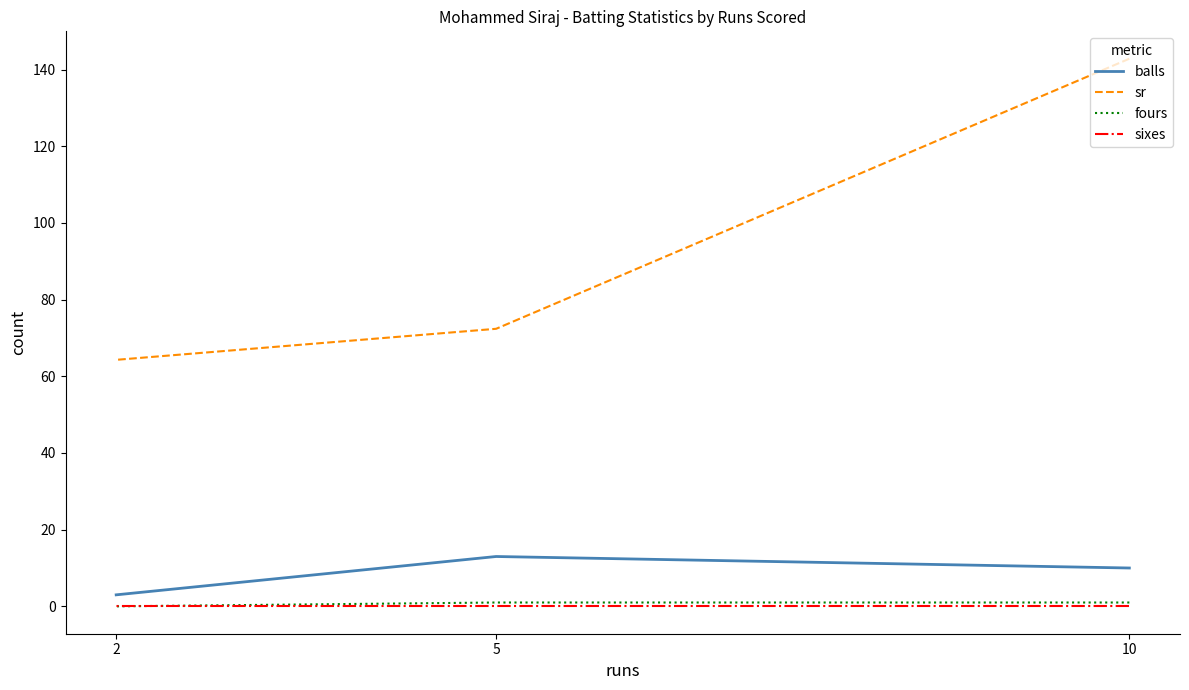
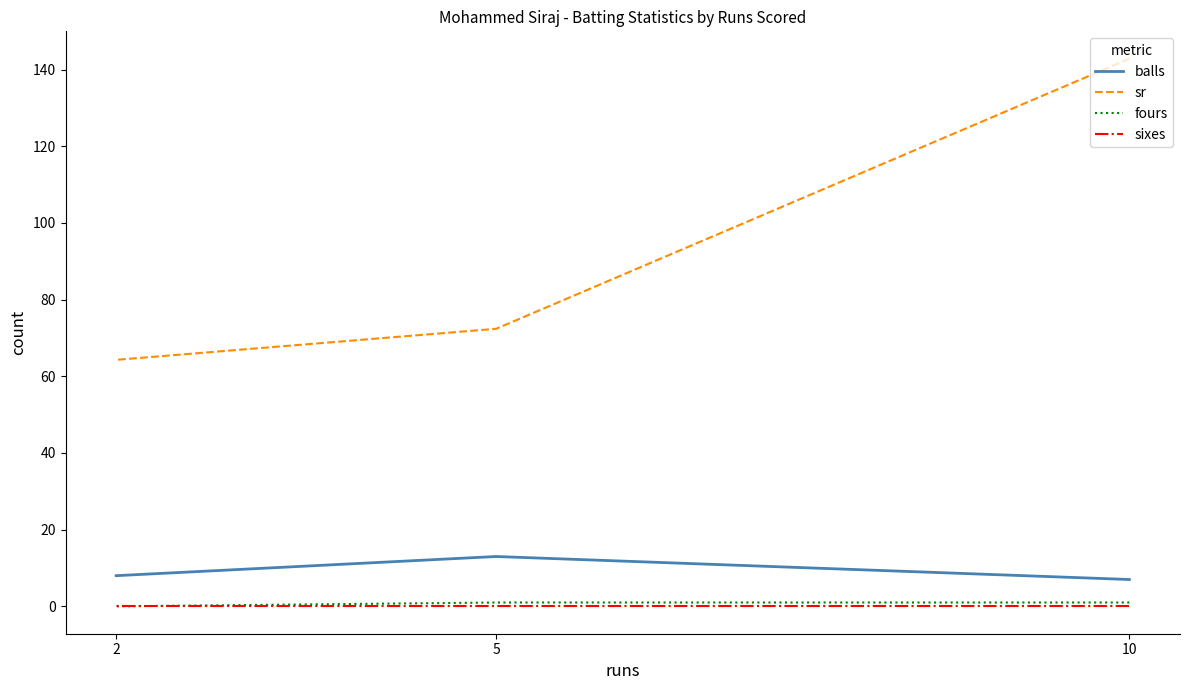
  {
    "balls": {
-     "2": 3,
+     "2": 8,
      "5": 13,
-     "10": 10
+     "10": 7
    },
    "sr": {
      "2": 64,
      "5": 72
    },
    "fours": {
      "5": 1,
      "10": 1
    },
    "sixes": {
      "5": 0,
      "10": 0
    }
  }
